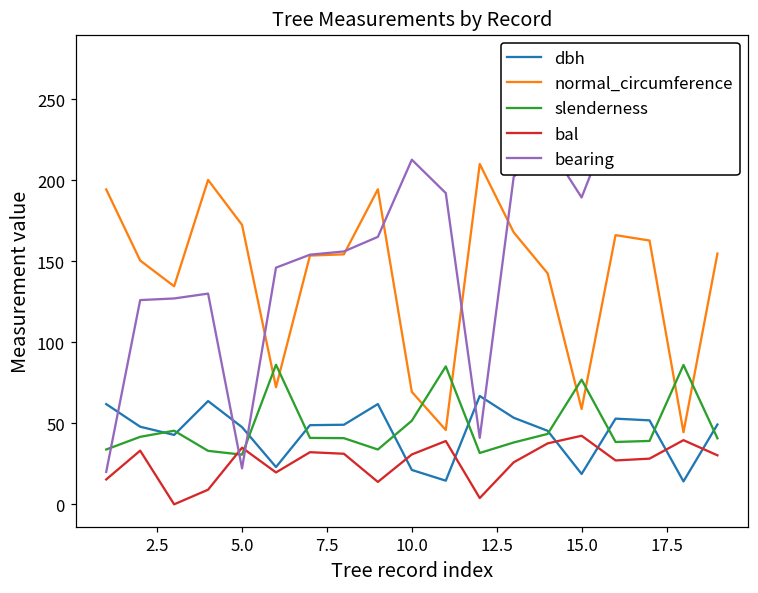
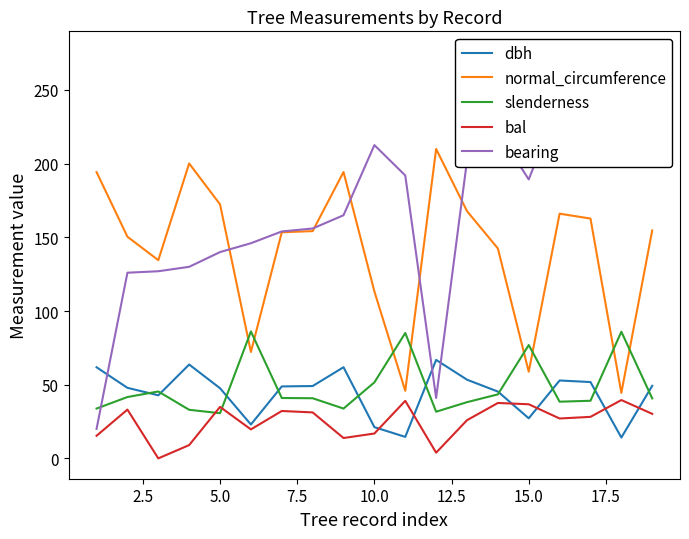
  {
    "dbh": {
      "5.0": 48,
      "10.0": 21,
-     "15.0": 19
+     "15.0": 27
    },
    "normal_circumference": {
      "5.0": 172,
-     "10.0": 69,
+     "10.0": 113,
      "15.0": 59
    },
    "slenderness": {
      "5.0": 31,
      "10.0": 52,
      "15.0": 77
    },
    "bal": {
      "5.0": 35,
-     "10.0": 31,
-     "15.0": 42
+     "10.0": 17,
+     "15.0": 37
    },
    "bearing": {
-     "5.0": 22,
+     "5.0": 140,
      "10.0": 213,
      "15.0": 189
    }
  }
